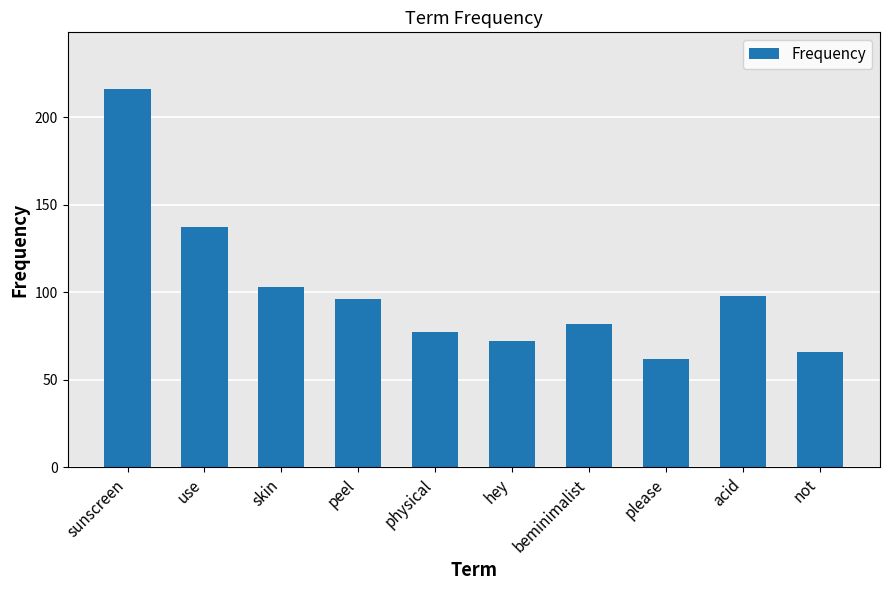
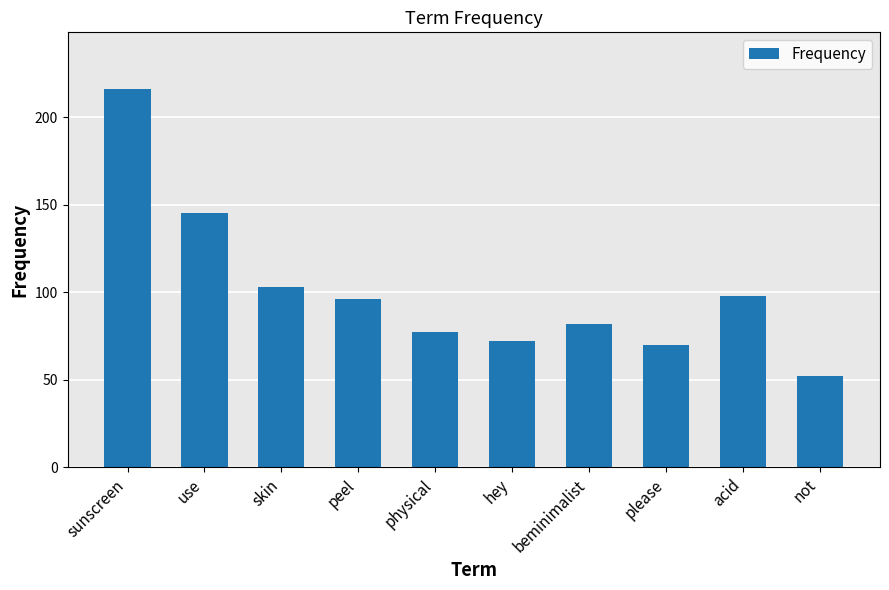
  {
    "sunscreen": 216,
-   "use": 137,
+   "use": 145,
    "skin": 103,
    "peel": 96,
    "physical": 77,
    "hey": 72,
    "beminimalist": 82,
-   "please": 62,
+   "please": 70,
    "acid": 98,
-   "not": 66
+   "not": 52
  }
